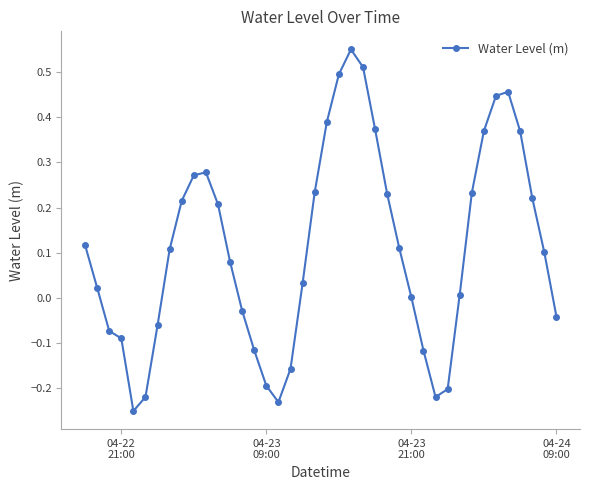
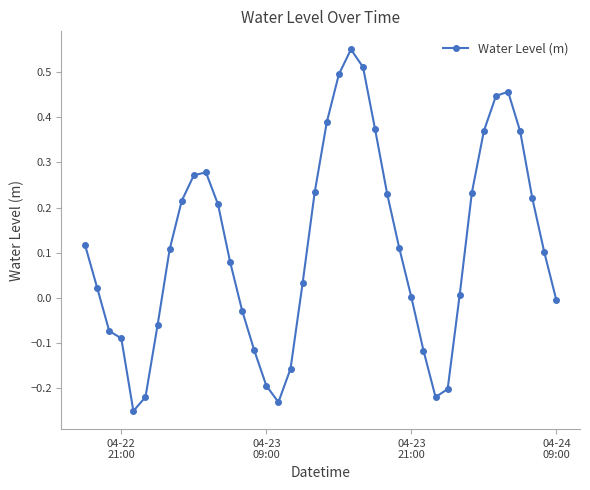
  {
    "04-22 21:00": -0.09,
    "04-23 09:00": -0.19,
    "04-23 21:00": 0.00,
-   "04-24 09:00": -0.04
+   "04-24 09:00": -0.01
  }
